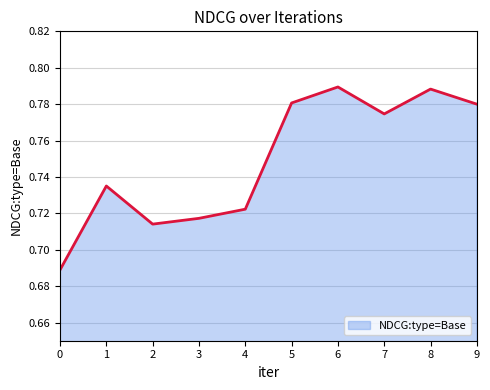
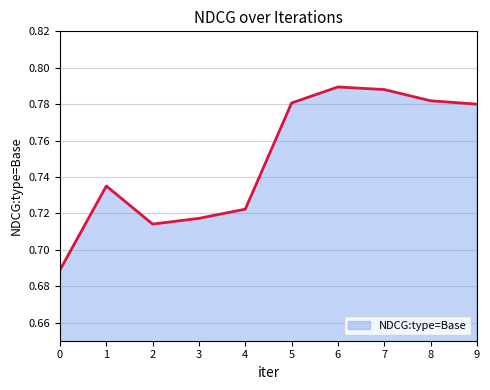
  {
    "0": 0.689,
    "1": 0.735,
    "2": 0.714,
    "3": 0.717,
    "4": 0.722,
    "5": 0.781,
    "6": 0.789,
-   "7": 0.775,
-   "8": 0.788,
+   "7": 0.788,
+   "8": 0.782,
    "9": 0.780
  }
